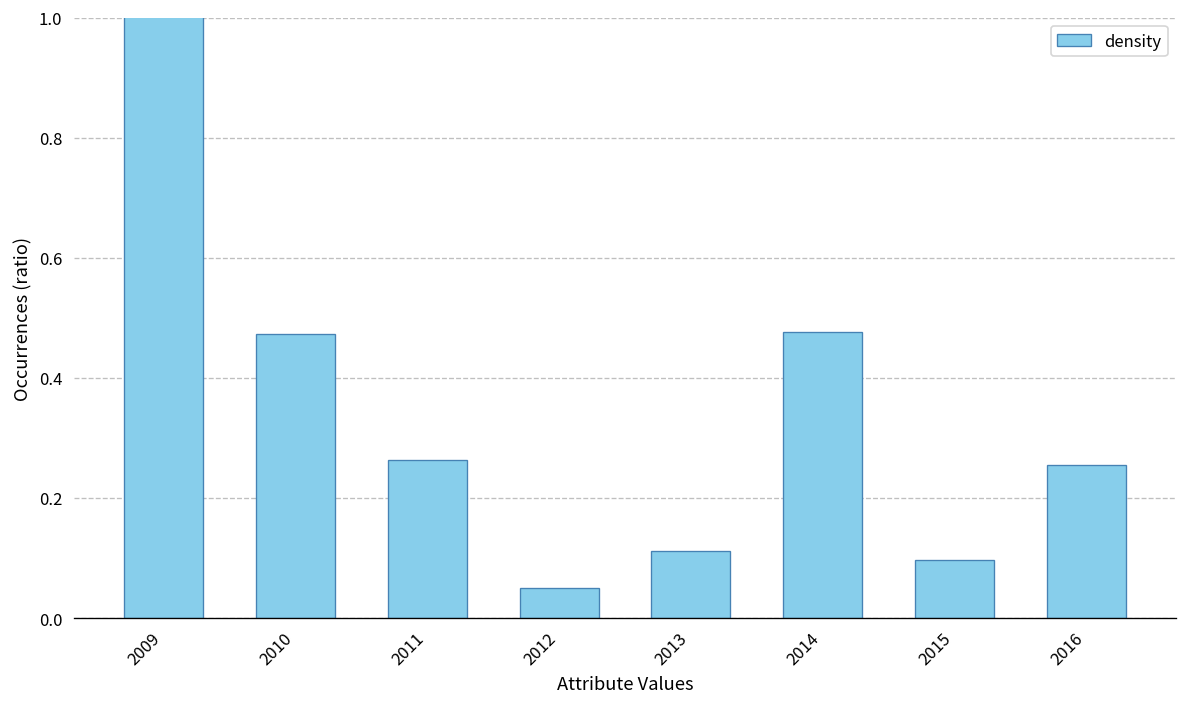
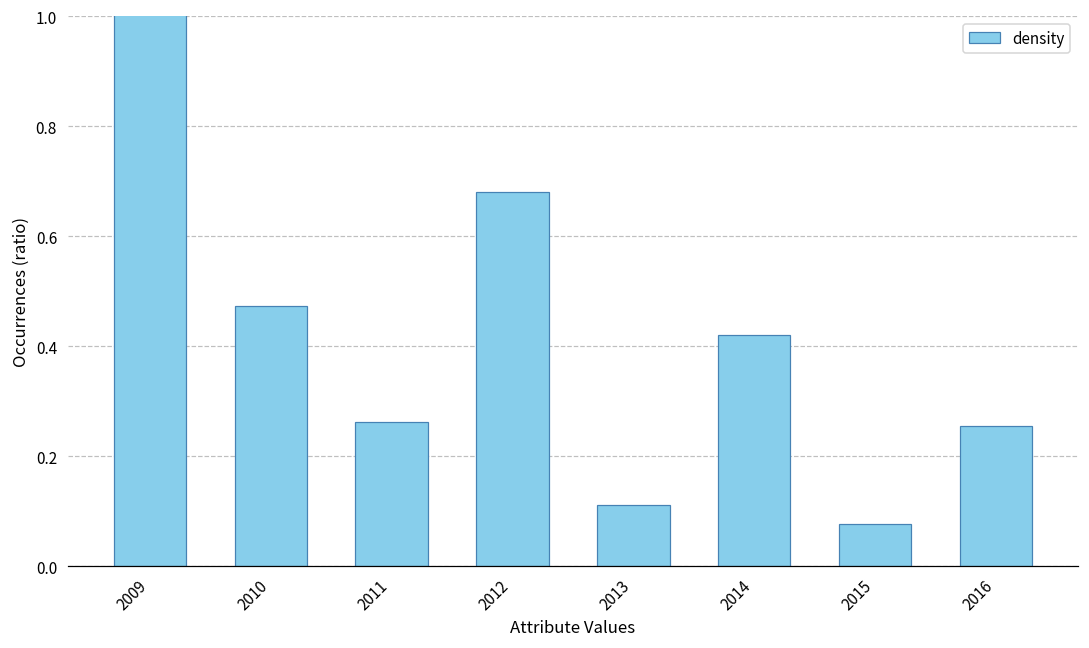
  {
    "2010": 0.47,
    "2011": 0.26,
-   "2012": 0.05,
+   "2012": 0.68,
    "2013": 0.11,
-   "2014": 0.48,
-   "2015": 0.10,
+   "2014": 0.42,
+   "2015": 0.08,
    "2016": 0.26
  }
